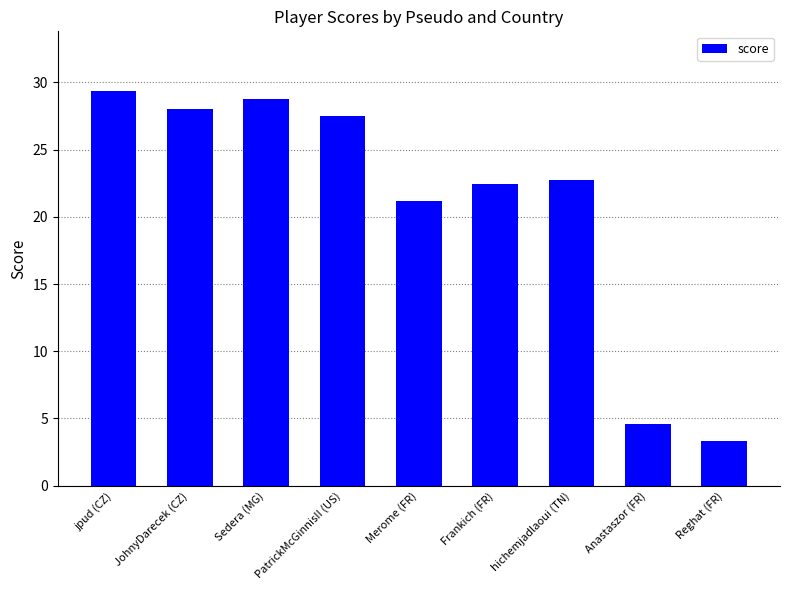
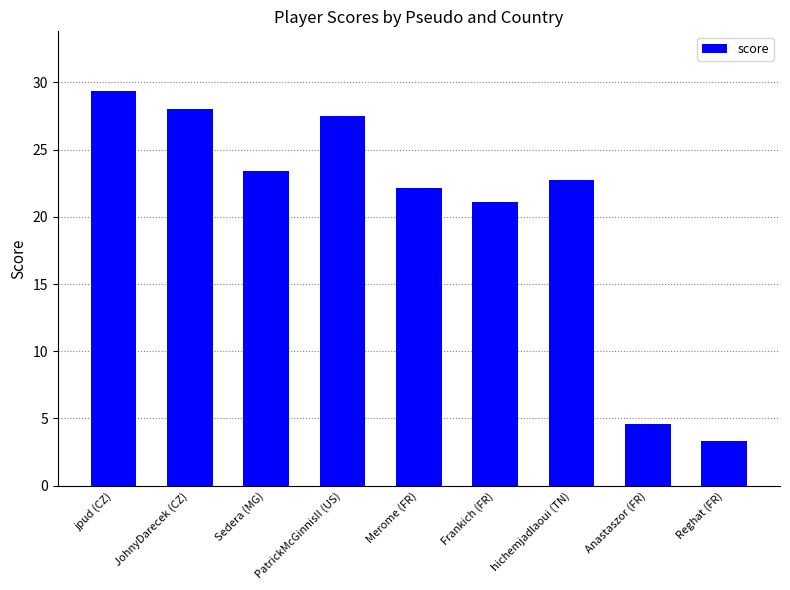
  {
    "jpud (CZ)": 29.4,
    "JohnyDarecek (CZ)": 28.0,
-   "Sedera (MG)": 28.7,
+   "Sedera (MG)": 23.4,
    "PatrickMcGinnisII (US)": 27.5,
-   "Merome (FR)": 21.2,
-   "Frankich (FR)": 22.4,
+   "Merome (FR)": 22.1,
+   "Frankich (FR)": 21.1,
    "hichemjadlaoui (TN)": 22.8,
    "Anastaszor (FR)": 4.6,
    "Reghat (FR)": 3.4
  }
